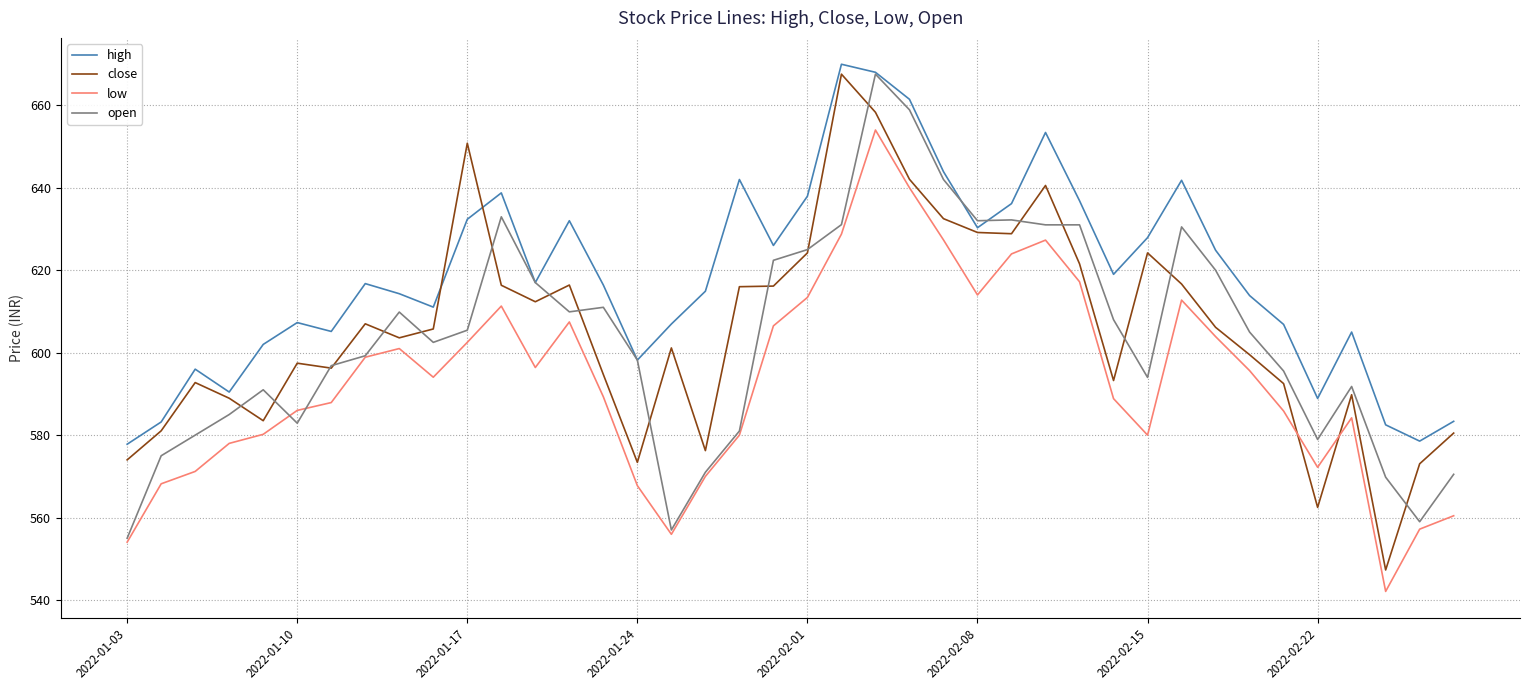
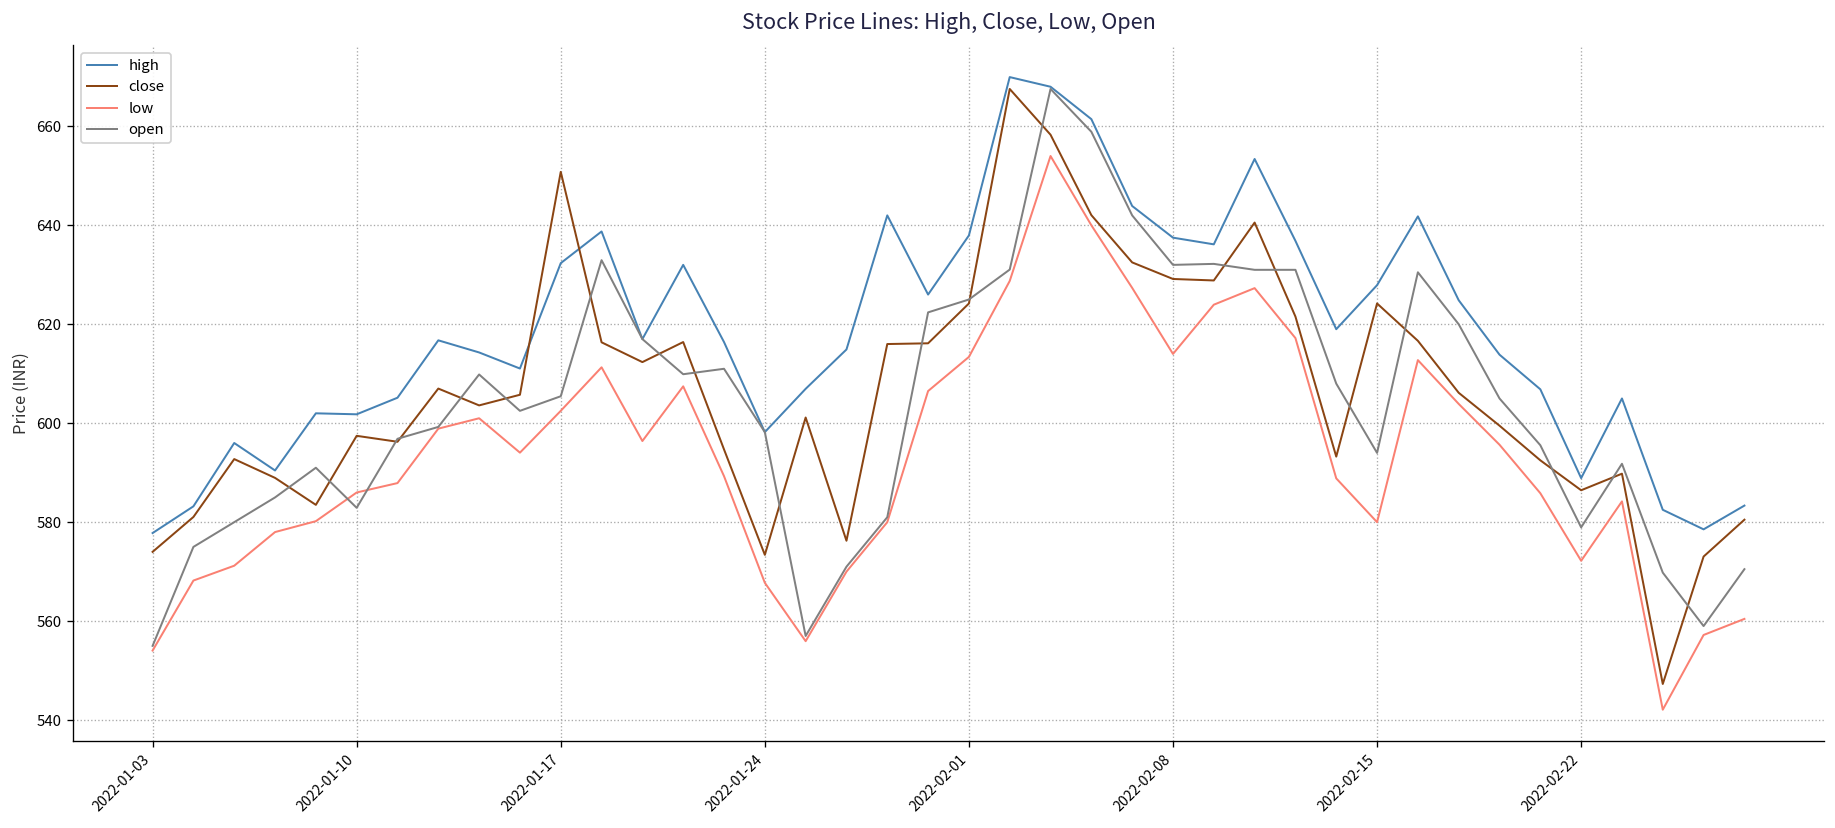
  {
    "high": {
      "2022-01-03": 578,
-     "2022-01-10": 607,
+     "2022-01-10": 602,
      "2022-01-17": 632,
      "2022-02-01": 638,
-     "2022-02-08": 630,
+     "2022-02-08": 638,
      "2022-02-15": 628,
      "2022-02-22": 589
    },
    "close": {
      "2022-01-03": 574,
      "2022-01-10": 597,
      "2022-01-17": 651,
      "2022-01-24": 573,
      "2022-02-01": 624,
      "2022-02-08": 629,
      "2022-02-15": 624,
-     "2022-02-22": 562
+     "2022-02-22": 586
    },
    "low": {
      "2022-01-03": 554,
      "2022-01-10": 586,
      "2022-01-17": 603,
      "2022-01-24": 568,
      "2022-02-01": 613,
      "2022-02-08": 614,
      "2022-02-15": 580,
      "2022-02-22": 572
    },
    "open": {
      "2022-01-03": 555,
      "2022-01-10": 583,
      "2022-01-17": 605,
      "2022-02-01": 625,
      "2022-02-08": 632,
      "2022-02-15": 594,
      "2022-02-22": 579
    }
  }
